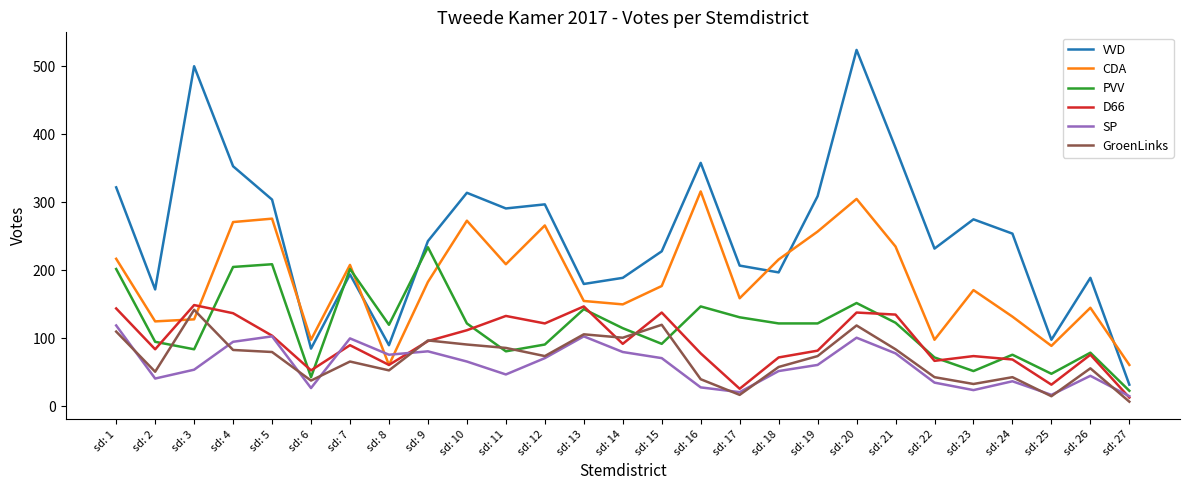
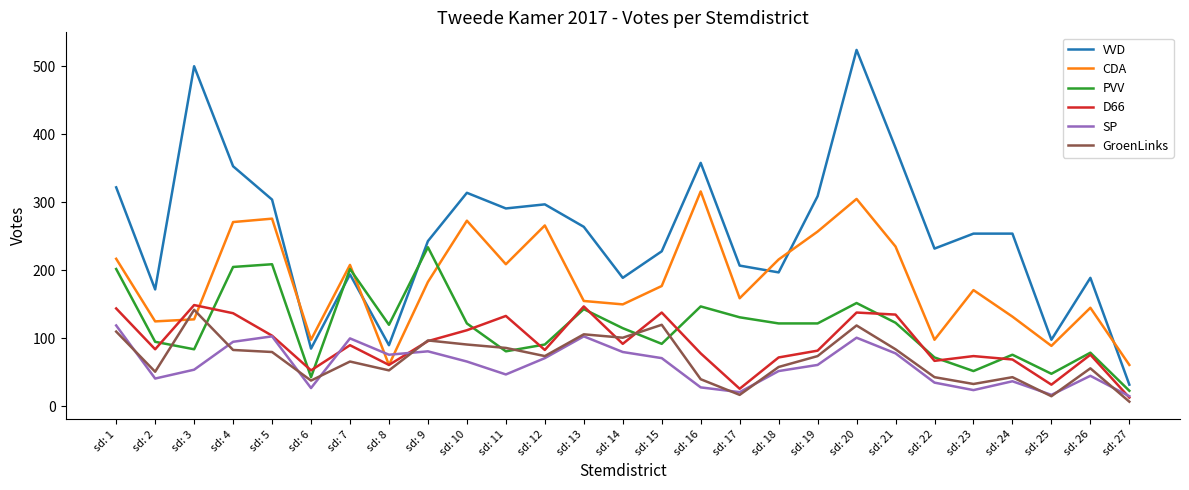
  {
    "VVD": {
      "sd: 1": 320,
      "sd: 2": 170,
      "sd: 3": 500,
      "sd: 4": 350,
      "sd: 5": 300,
      "sd: 6": 90,
      "sd: 7": 190,
      "sd: 8": 90,
      "sd: 9": 240,
      "sd: 10": 310,
      "sd: 11": 290,
      "sd: 12": 300,
-     "sd: 13": 180,
+     "sd: 13": 260,
      "sd: 14": 190,
      "sd: 15": 230,
      "sd: 16": 360,
      "sd: 17": 210,
      "sd: 18": 200,
      "sd: 19": 310,
      "sd: 20": 520,
      "sd: 21": 380,
      "sd: 22": 230,
-     "sd: 23": 280,
+     "sd: 23": 250,
      "sd: 24": 250,
      "sd: 25": 100,
      "sd: 26": 190,
      "sd: 27": 30
    },
    "CDA": {
      "sd: 1": 220,
      "sd: 2": 130,
      "sd: 3": 130,
      "sd: 4": 270,
      "sd: 5": 280,
      "sd: 6": 100,
      "sd: 7": 210,
      "sd: 9": 180,
      "sd: 10": 270,
      "sd: 11": 210,
      "sd: 12": 270,
      "sd: 13": 160,
      "sd: 14": 150,
      "sd: 15": 180,
      "sd: 16": 320,
      "sd: 17": 160,
      "sd: 18": 220,
      "sd: 19": 260,
      "sd: 20": 310,
      "sd: 21": 240,
      "sd: 22": 100,
      "sd: 23": 170,
      "sd: 24": 130,
      "sd: 25": 90,
      "sd: 26": 150,
      "sd: 27": 60
    },
    "PVV": {
      "sd: 1": 200,
      "sd: 2": 100,
      "sd: 3": 80,
      "sd: 4": 210,
      "sd: 5": 210,
      "sd: 6": 40,
      "sd: 7": 200,
      "sd: 8": 120,
      "sd: 9": 230,
      "sd: 10": 120,
      "sd: 11": 80,
      "sd: 12": 90,
      "sd: 13": 140,
      "sd: 14": 120,
      "sd: 15": 90,
      "sd: 16": 150,
      "sd: 17": 130,
      "sd: 18": 120,
      "sd: 19": 120,
      "sd: 20": 150,
      "sd: 21": 120,
      "sd: 22": 70,
      "sd: 23": 50,
      "sd: 24": 80,
      "sd: 25": 50,
      "sd: 27": 20
    },
    "D66": {
      "sd: 1": 140,
      "sd: 2": 80,
      "sd: 3": 150,
      "sd: 4": 140,
      "sd: 6": 50,
      "sd: 7": 90,
      "sd: 10": 110,
      "sd: 11": 130,
-     "sd: 12": 120,
+     "sd: 12": 80,
      "sd: 13": 150,
      "sd: 14": 90,
      "sd: 15": 140,
      "sd: 16": 80,
      "sd: 17": 30,
      "sd: 18": 70,
      "sd: 19": 80,
      "sd: 20": 140,
      "sd: 21": 140,
      "sd: 22": 70,
      "sd: 23": 70,
      "sd: 24": 70,
      "sd: 25": 30
    },
    "SP": {
      "sd: 1": 120,
      "sd: 2": 40,
      "sd: 3": 50,
      "sd: 4": 100,
      "sd: 6": 30,
      "sd: 7": 100,
      "sd: 8": 80,
      "sd: 9": 80,
      "sd: 10": 70,
      "sd: 11": 50,
      "sd: 14": 80,
      "sd: 15": 70,
      "sd: 16": 30,
      "sd: 17": 20,
      "sd: 18": 50,
      "sd: 19": 60,
      "sd: 20": 100,
      "sd: 21": 80,
      "sd: 22": 40,
      "sd: 23": 20,
      "sd: 24": 40,
      "sd: 26": 50
    },
    "GroenLinks": {
      "sd: 1": 110,
      "sd: 2": 50,
      "sd: 3": 140,
      "sd: 4": 80,
      "sd: 5": 80,
      "sd: 6": 40,
      "sd: 7": 70,
      "sd: 8": 50,
      "sd: 10": 90,
      "sd: 11": 90,
      "sd: 14": 100,
      "sd: 15": 120,
      "sd: 16": 40,
      "sd: 17": 20,
      "sd: 18": 60,
      "sd: 19": 70,
      "sd: 20": 120,
      "sd: 21": 80,
      "sd: 22": 40,
      "sd: 23": 30,
      "sd: 24": 40,
      "sd: 26": 60,
      "sd: 27": 10
    }
  }
